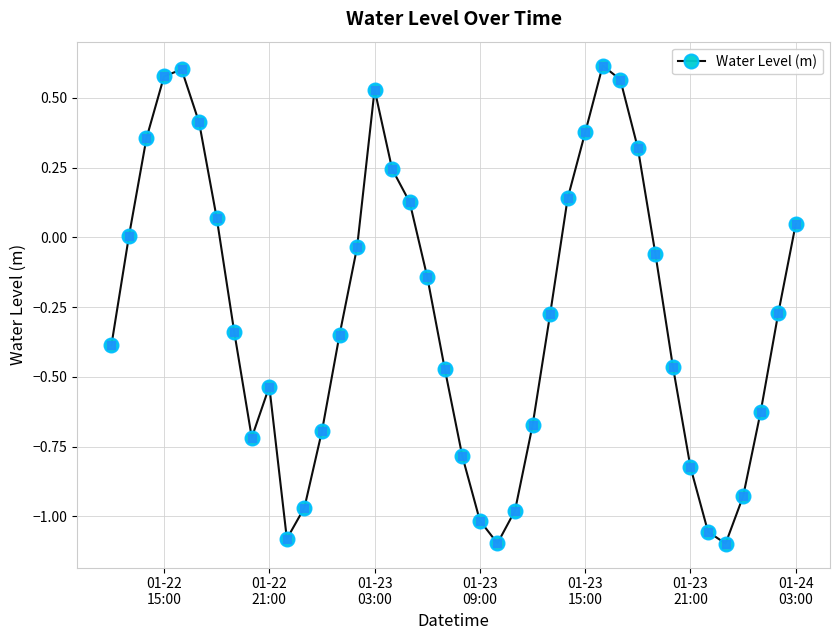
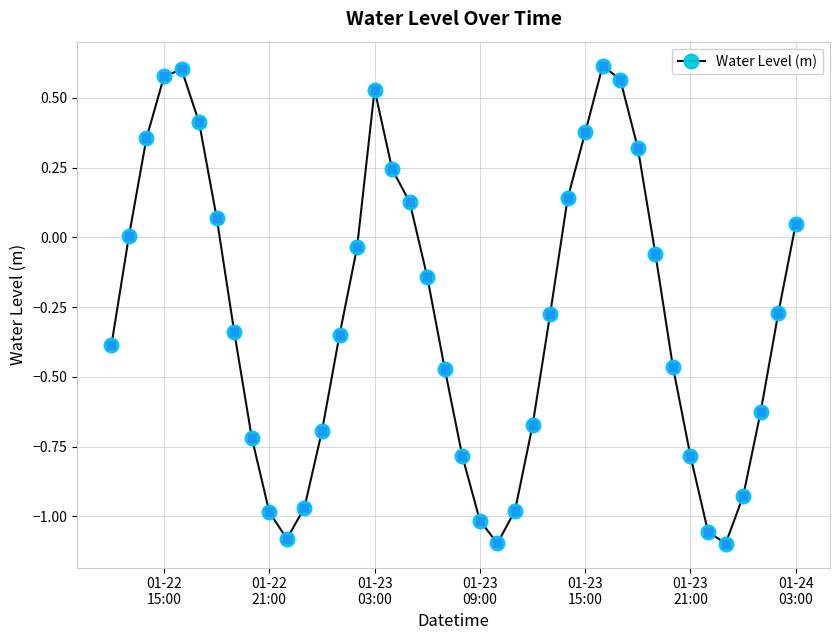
  {
    "01-22 15:00": 0.58,
-   "01-22 21:00": -0.53,
+   "01-22 21:00": -0.98,
    "01-23 03:00": 0.53,
    "01-23 09:00": -1.02,
    "01-23 15:00": 0.38,
-   "01-23 21:00": -0.82,
+   "01-23 21:00": -0.78,
    "01-24 03:00": 0.05
  }
